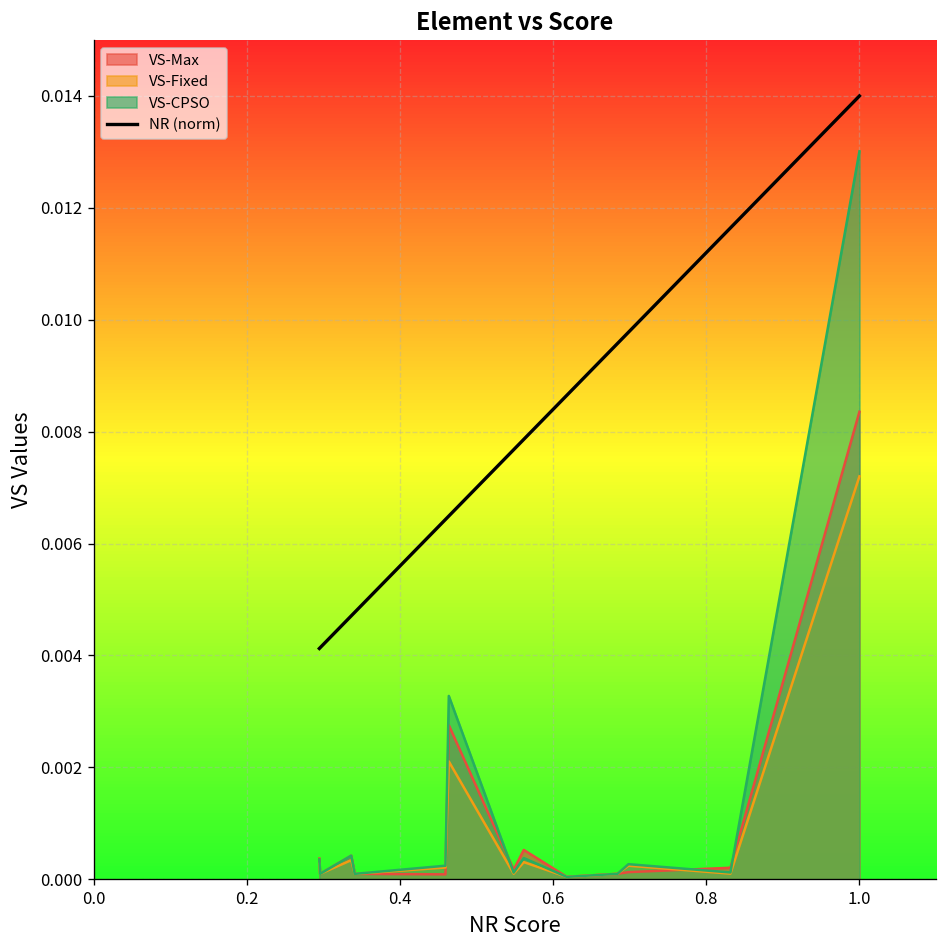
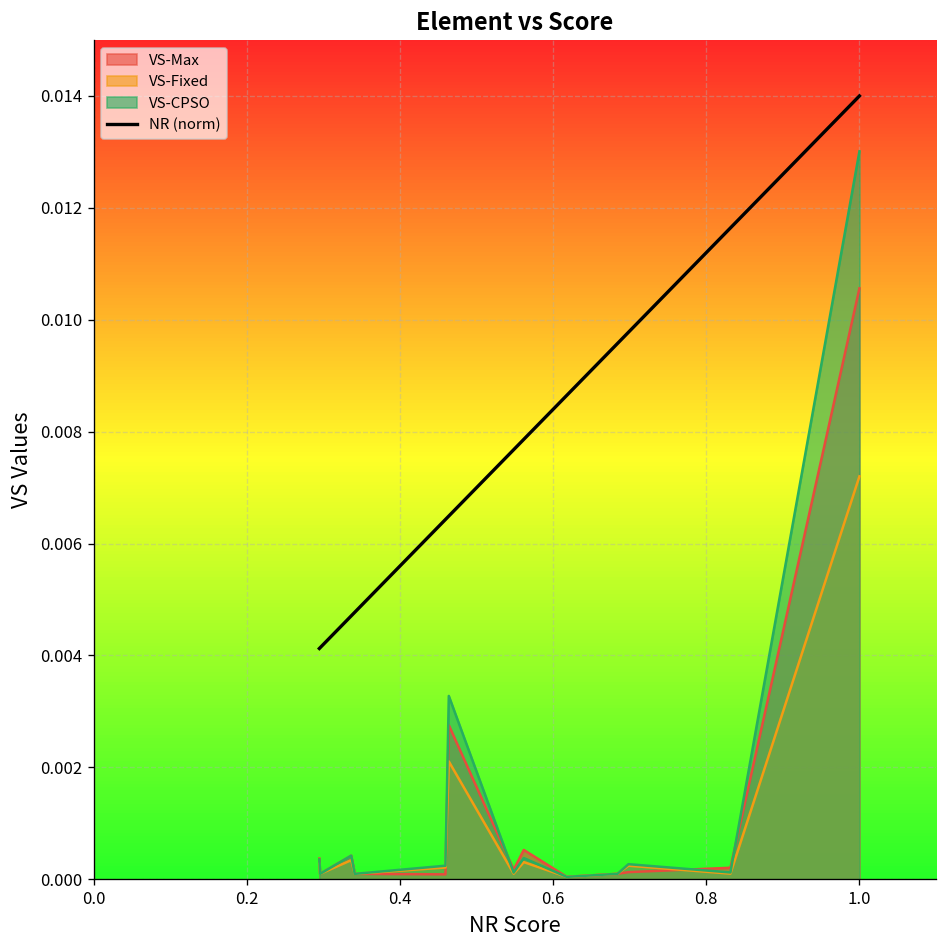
  {
    "VS-Max": {
-     "1.0": 0.0084
+     "1.0": 0.0106
    },
    "VS-Fixed": {
      "1.0": 0.0072
    },
    "VS-CPSO": {
      "1.0": 0.0130
    },
    "NR (norm)": {
      "1.0": 0.0140
    }
  }
